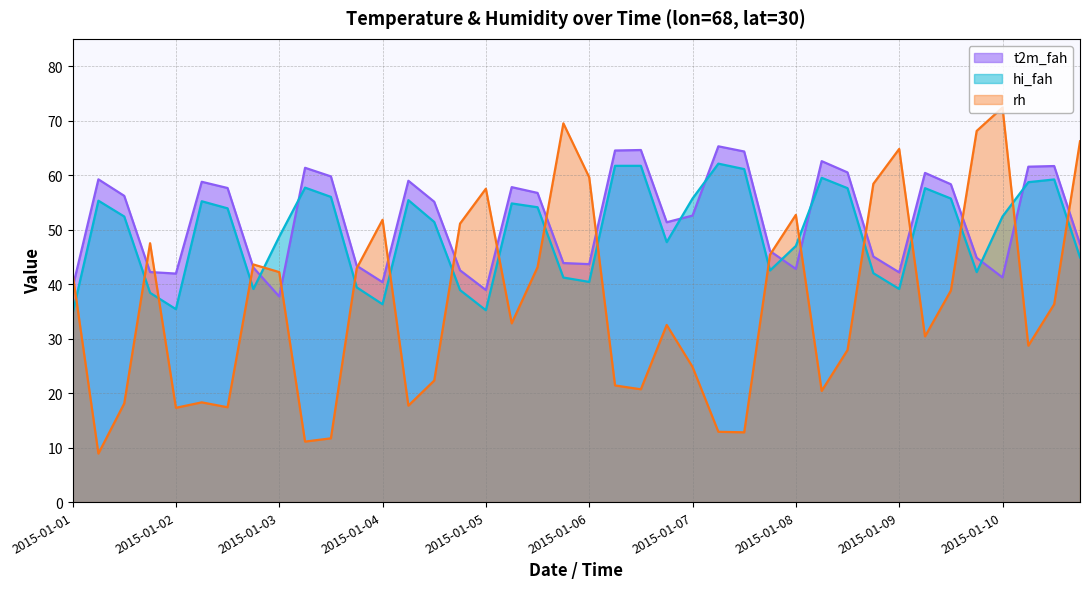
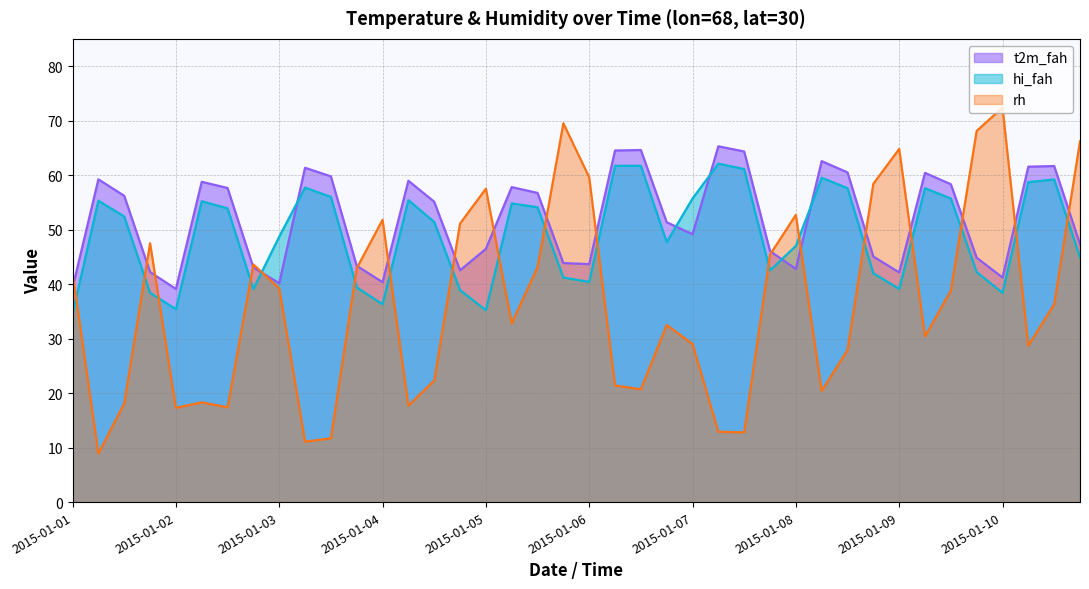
  {
    "t2m_fah": {
      "2015-01-01": 39,
-     "2015-01-02": 42,
-     "2015-01-03": 38,
+     "2015-01-02": 39,
+     "2015-01-03": 40,
      "2015-01-04": 40,
-     "2015-01-05": 39,
+     "2015-01-05": 46,
      "2015-01-06": 44,
-     "2015-01-07": 53,
+     "2015-01-07": 49,
      "2015-01-08": 43,
      "2015-01-09": 42,
      "2015-01-10": 41
    },
    "hi_fah": {
      "2015-01-01": 35,
      "2015-01-02": 35,
      "2015-01-03": 49,
      "2015-01-04": 36,
      "2015-01-05": 35,
      "2015-01-06": 40,
      "2015-01-07": 56,
      "2015-01-08": 47,
      "2015-01-09": 39,
-     "2015-01-10": 52
+     "2015-01-10": 38
    },
    "rh": {
      "2015-01-01": 42,
      "2015-01-02": 17,
-     "2015-01-03": 42,
+     "2015-01-03": 39,
      "2015-01-04": 52,
      "2015-01-05": 58,
      "2015-01-06": 60,
-     "2015-01-07": 25,
+     "2015-01-07": 29,
      "2015-01-08": 53,
      "2015-01-09": 65
    }
  }
